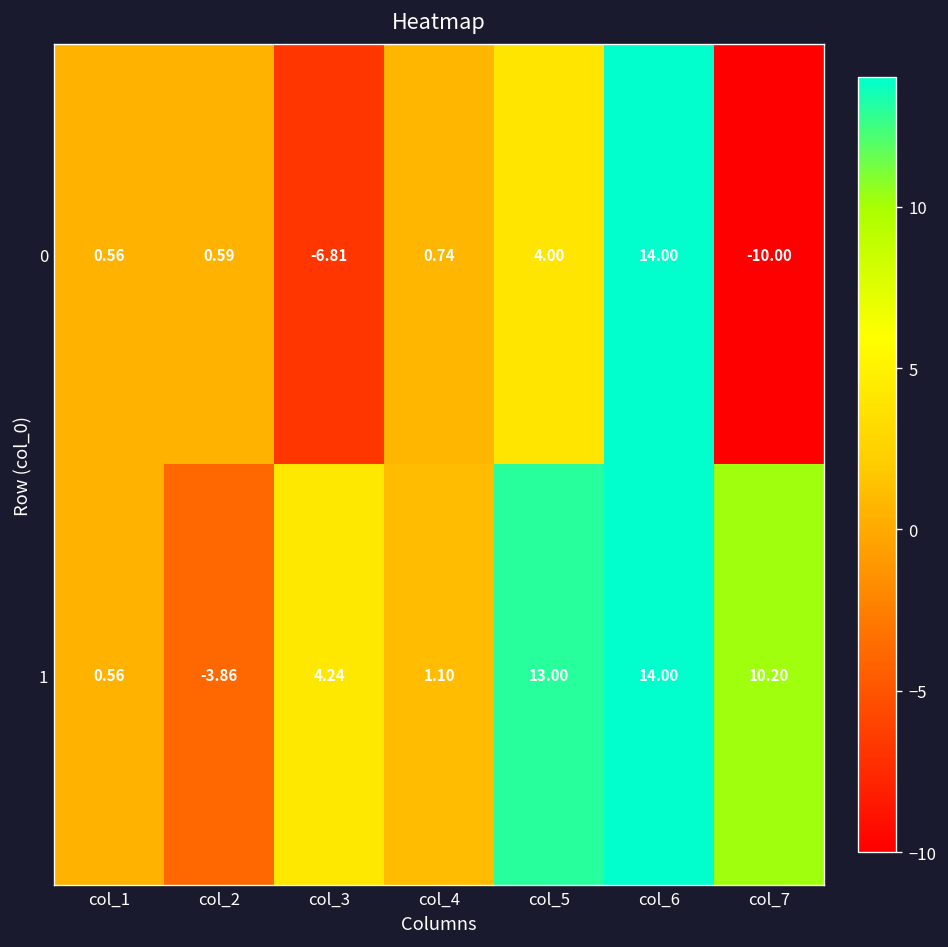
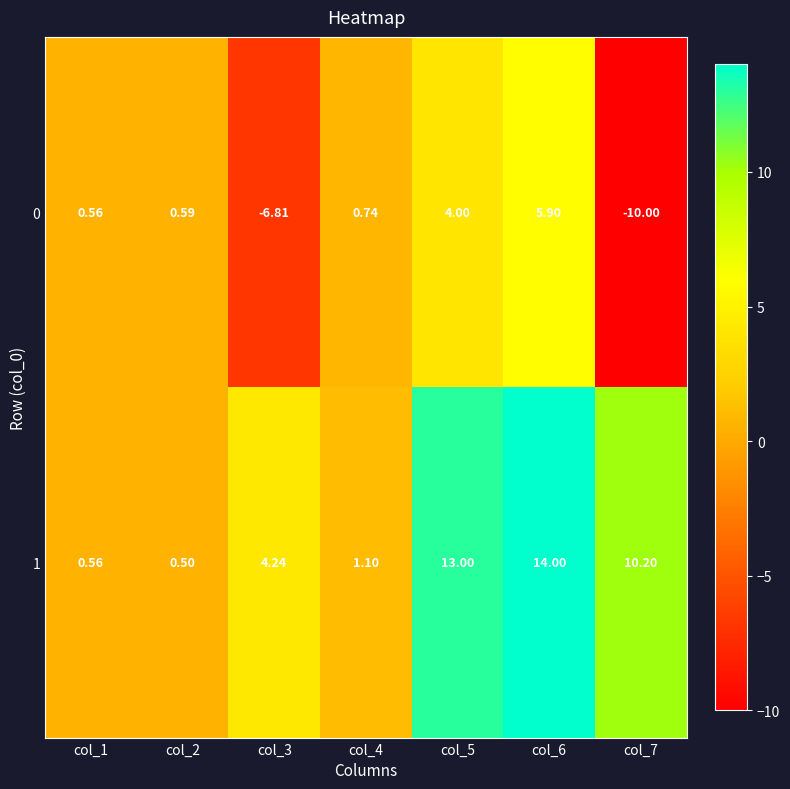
  {
    "0": {
      "col_1": 0.56,
      "col_2": 0.59,
      "col_3": -6.81,
      "col_4": 0.74,
      "col_5": 4.00,
-     "col_6": 14.00,
+     "col_6": 5.90,
      "col_7": -10.00
    },
    "1": {
      "col_1": 0.56,
-     "col_2": -3.86,
+     "col_2": 0.50,
      "col_3": 4.24,
      "col_4": 1.10,
      "col_5": 13.00,
      "col_6": 14.00,
      "col_7": 10.20
    }
  }
